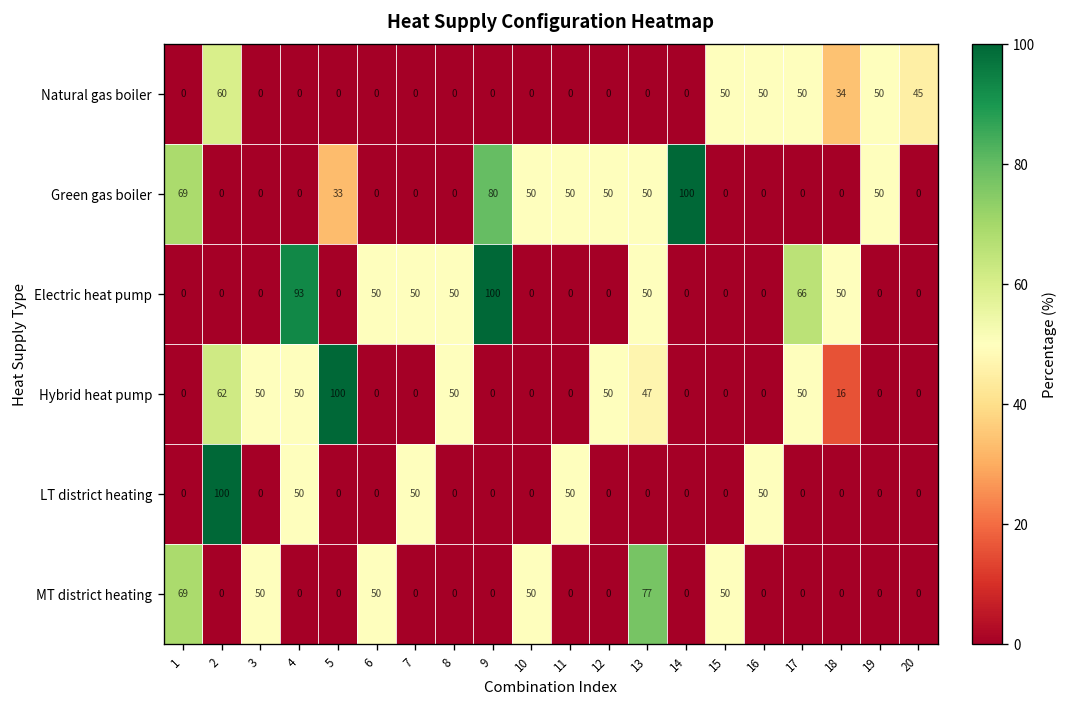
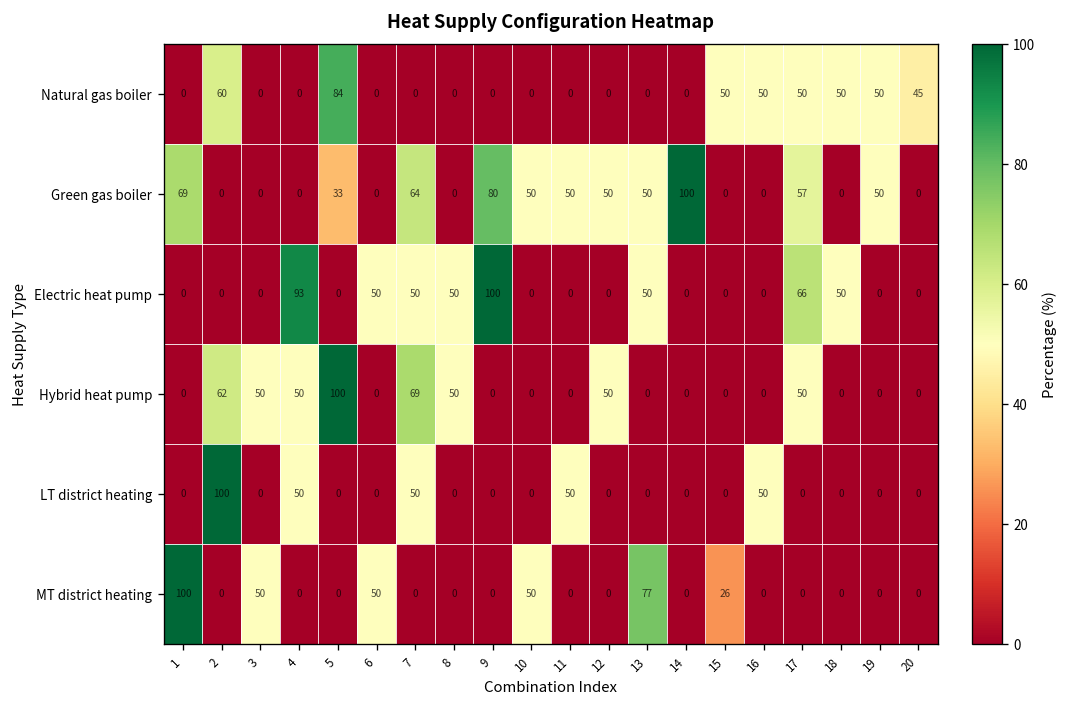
  {
    "Natural gas boiler": {
      "1": 0,
      "2": 60,
      "3": 0,
      "4": 0,
-     "5": 0,
+     "5": 84,
      "6": 0,
      "7": 0,
      "8": 0,
      "9": 0,
      "10": 0,
      "11": 0,
      "12": 0,
      "13": 0,
      "14": 0,
      "15": 50,
      "16": 50,
      "17": 50,
-     "18": 34,
+     "18": 50,
      "19": 50,
      "20": 45
    },
    "Green gas boiler": {
      "1": 69,
      "2": 0,
      "3": 0,
      "4": 0,
      "5": 33,
      "6": 0,
-     "7": 0,
+     "7": 64,
      "8": 0,
      "9": 80,
      "10": 50,
      "11": 50,
      "12": 50,
      "13": 50,
      "14": 100,
      "15": 0,
      "16": 0,
-     "17": 0,
+     "17": 57,
      "18": 0,
      "19": 50,
      "20": 0
    },
    "Electric heat pump": {
      "1": 0,
      "2": 0,
      "3": 0,
      "4": 93,
      "5": 0,
      "6": 50,
      "7": 50,
      "8": 50,
      "9": 100,
      "10": 0,
      "11": 0,
      "12": 0,
      "13": 50,
      "14": 0,
      "15": 0,
      "16": 0,
      "17": 66,
      "18": 50,
      "19": 0,
      "20": 0
    },
    "Hybrid heat pump": {
      "1": 0,
      "2": 62,
      "3": 50,
      "4": 50,
      "5": 100,
      "6": 0,
-     "7": 0,
+     "7": 69,
      "8": 50,
      "9": 0,
      "10": 0,
      "11": 0,
      "12": 50,
-     "13": 47,
+     "13": 0,
      "14": 0,
      "15": 0,
      "16": 0,
      "17": 50,
-     "18": 16,
+     "18": 0,
      "19": 0,
      "20": 0
    },
    "LT district heating": {
      "1": 0,
      "2": 100,
      "3": 0,
      "4": 50,
      "5": 0,
      "6": 0,
      "7": 50,
      "8": 0,
      "9": 0,
      "10": 0,
      "11": 50,
      "12": 0,
      "13": 0,
      "14": 0,
      "15": 0,
      "16": 50,
      "17": 0,
      "18": 0,
      "19": 0,
      "20": 0
    },
    "MT district heating": {
-     "1": 69,
+     "1": 100,
      "2": 0,
      "3": 50,
      "4": 0,
      "5": 0,
      "6": 50,
      "7": 0,
      "8": 0,
      "9": 0,
      "10": 50,
      "11": 0,
      "12": 0,
      "13": 77,
      "14": 0,
-     "15": 50,
+     "15": 26,
      "16": 0,
      "17": 0,
      "18": 0,
      "19": 0,
      "20": 0
    }
  }
